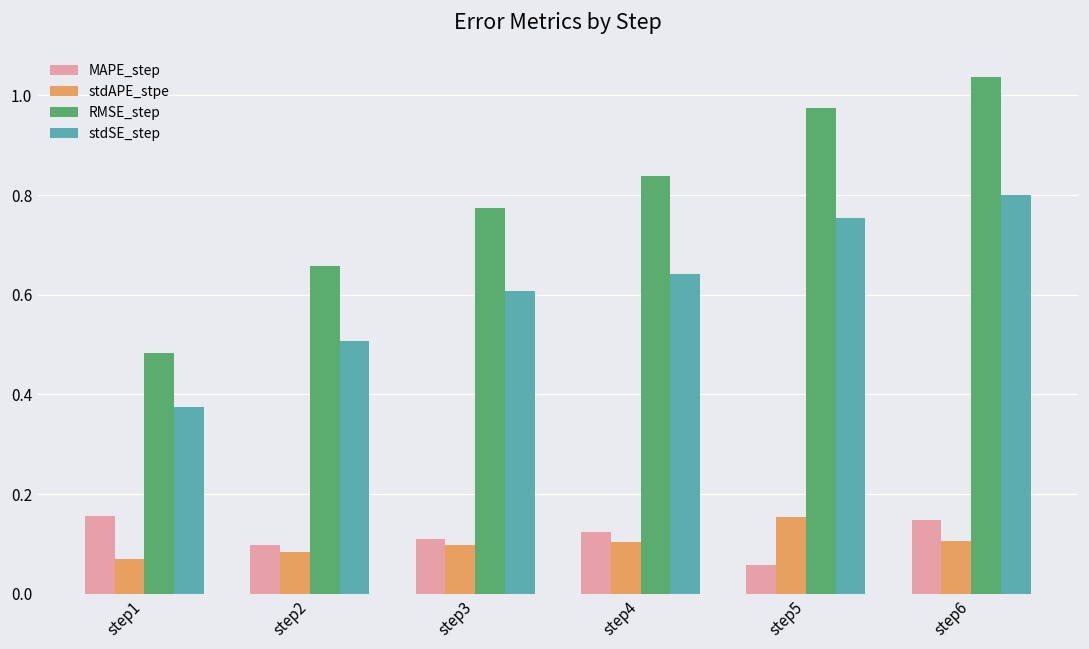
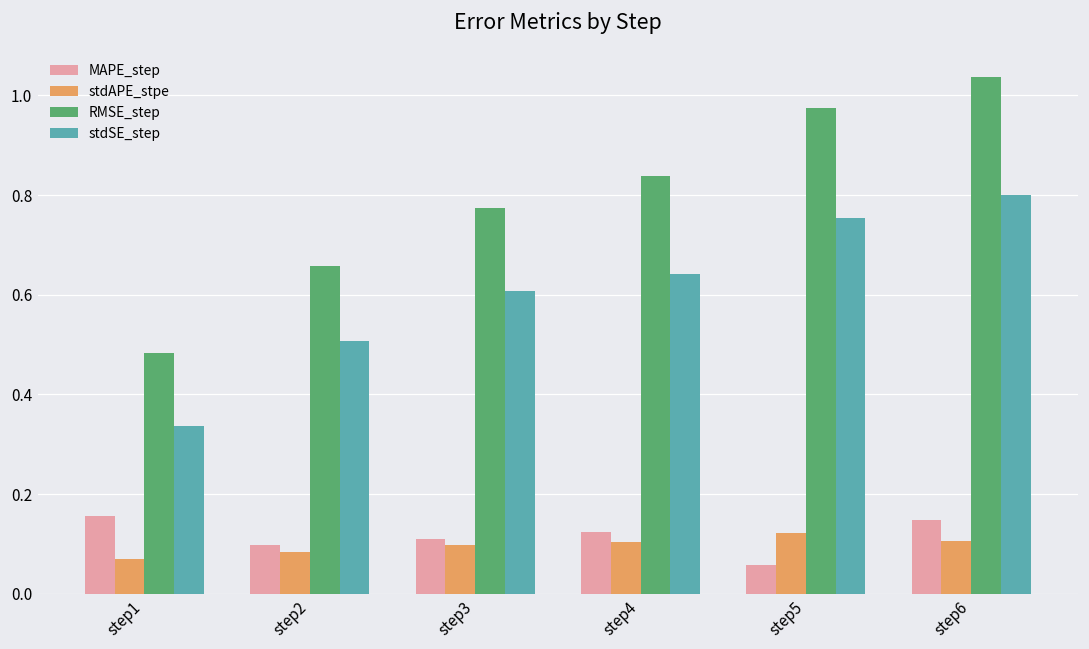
  {
    "MAPE_step": {
      "step1": 0.16,
      "step2": 0.10,
      "step3": 0.11,
      "step4": 0.12,
      "step5": 0.06,
      "step6": 0.15
    },
    "stdAPE_stpe": {
      "step1": 0.07,
      "step2": 0.08,
      "step3": 0.10,
      "step4": 0.10,
-     "step5": 0.15,
+     "step5": 0.12,
      "step6": 0.11
    },
    "RMSE_step": {
      "step1": 0.48,
      "step2": 0.66,
      "step3": 0.77,
      "step4": 0.84,
      "step5": 0.97,
      "step6": 1.04
    },
    "stdSE_step": {
-     "step1": 0.38,
+     "step1": 0.34,
      "step2": 0.51,
      "step3": 0.61,
      "step4": 0.64,
      "step5": 0.75,
      "step6": 0.80
    }
  }
